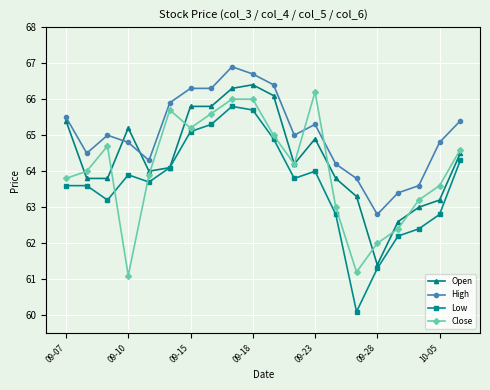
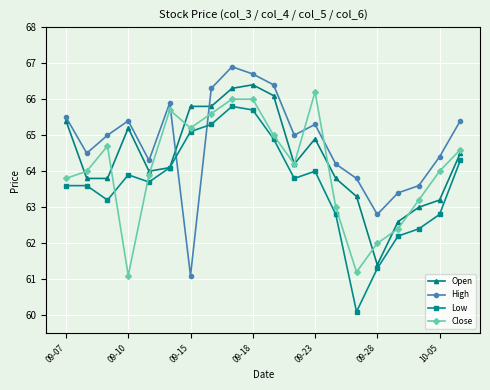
  {
    "High": {
      "09-07": 65.5,
-     "09-10": 64.8,
-     "09-15": 66.3,
+     "09-10": 65.4,
+     "09-15": 61.1,
      "09-18": 66.7,
      "09-23": 65.3,
      "09-28": 62.8,
-     "10-05": 64.8
+     "10-05": 64.4
    },
    "Close": {
      "09-07": 63.8,
      "09-10": 61.1,
      "09-15": 65.2,
      "09-18": 66.0,
      "09-23": 66.2,
      "09-28": 62.0,
-     "10-05": 63.6
+     "10-05": 64.0
    }
  }
